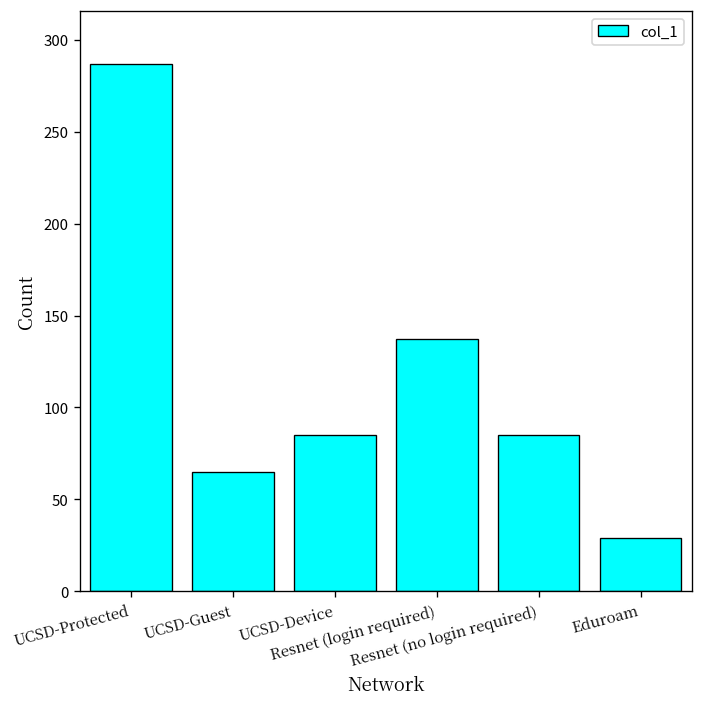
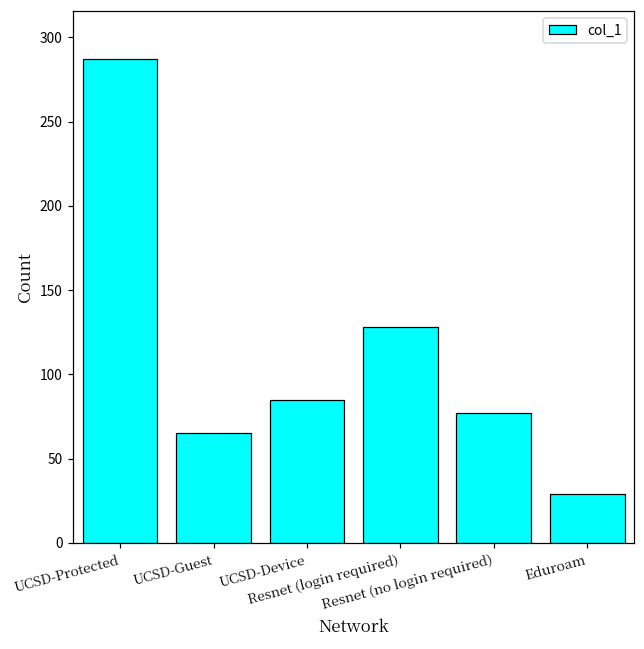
  {
    "UCSD-Protected": 287,
    "UCSD-Guest": 65,
    "UCSD-Device": 85,
-   "Resnet (login required)": 137,
-   "Resnet (no login required)": 85,
+   "Resnet (login required)": 128,
+   "Resnet (no login required)": 77,
    "Eduroam": 29
  }
